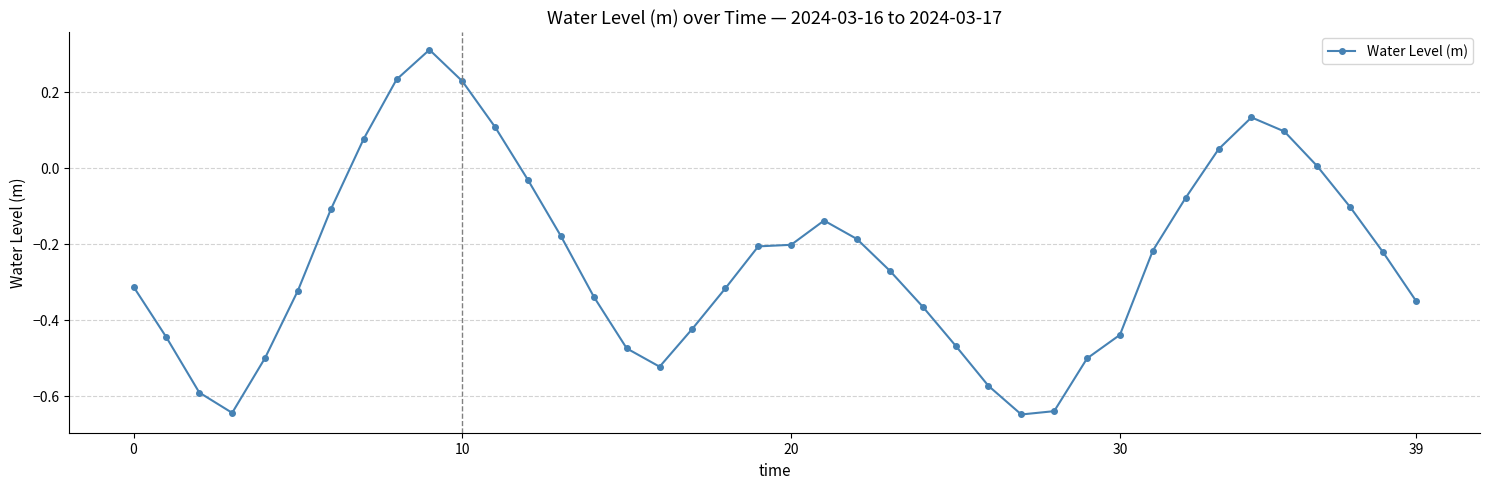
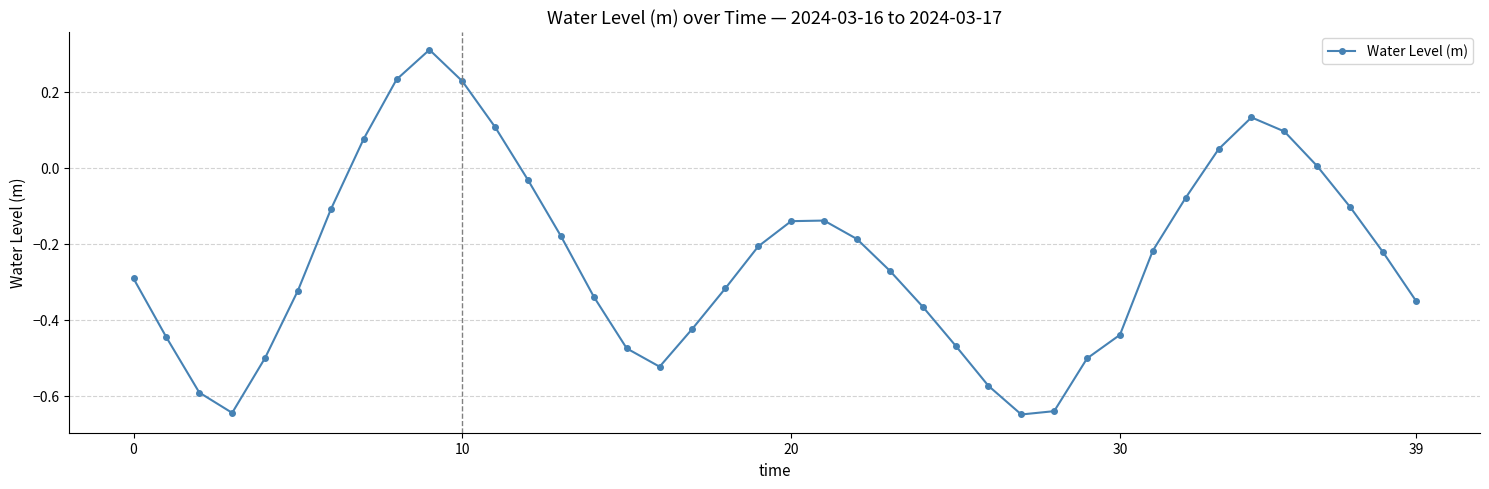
  {
-   "0": -0.31,
+   "0": -0.29,
    "10": 0.23,
-   "20": -0.20,
+   "20": -0.14,
    "30": -0.44,
    "39": -0.35
  }
